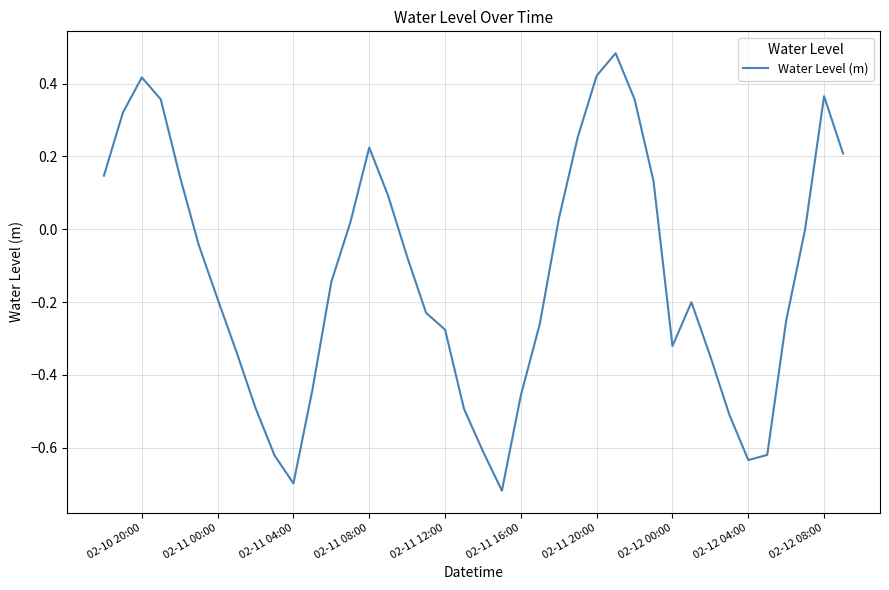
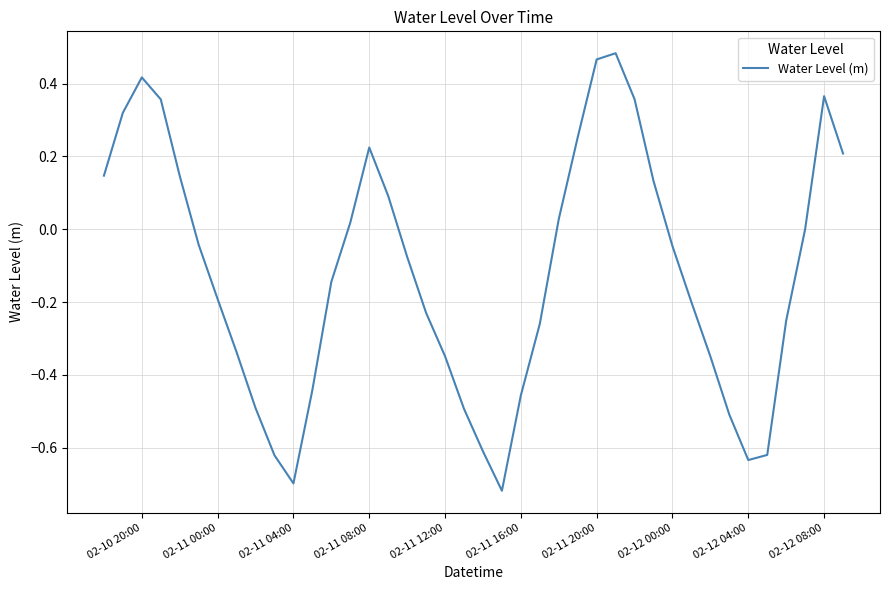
  {
    "02-10 20:00": 0.42,
    "02-11 00:00": -0.19,
    "02-11 04:00": -0.70,
    "02-11 08:00": 0.22,
-   "02-11 12:00": -0.28,
+   "02-11 12:00": -0.35,
    "02-11 16:00": -0.46,
-   "02-11 20:00": 0.42,
-   "02-12 00:00": -0.32,
+   "02-11 20:00": 0.47,
+   "02-12 00:00": -0.05,
    "02-12 04:00": -0.63,
    "02-12 08:00": 0.37
  }
